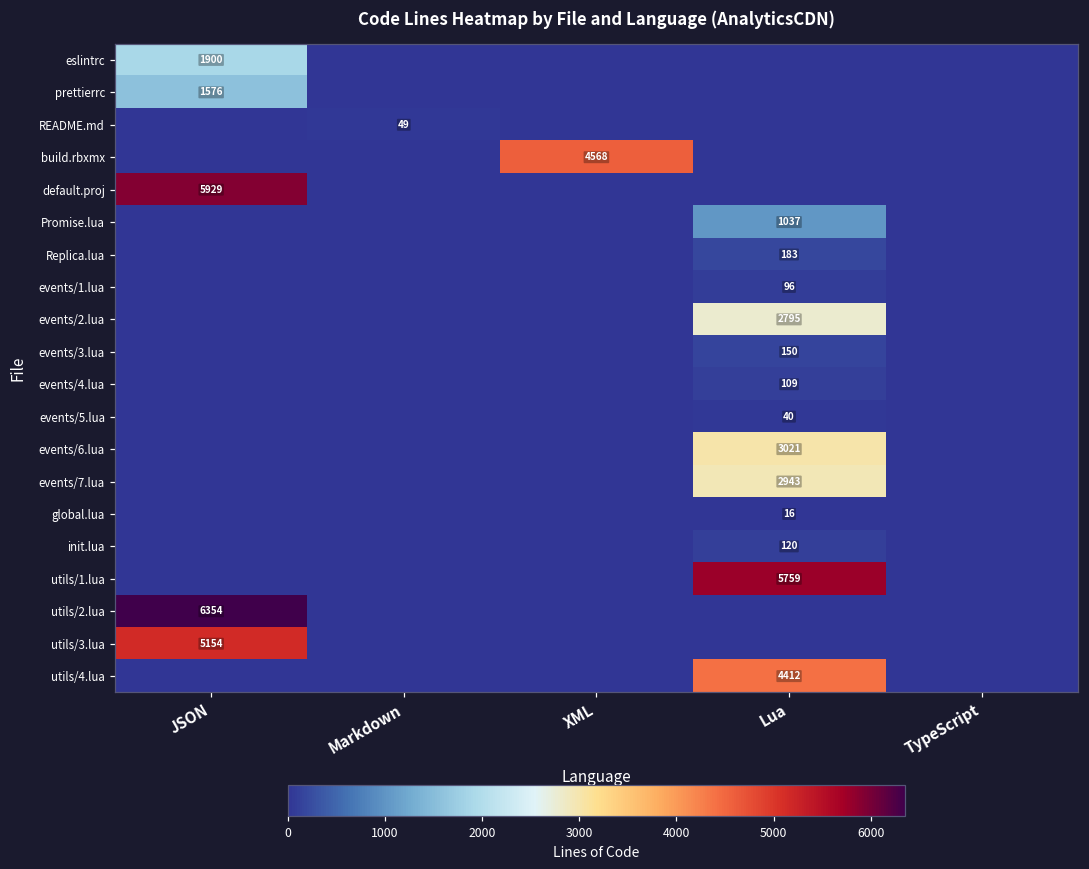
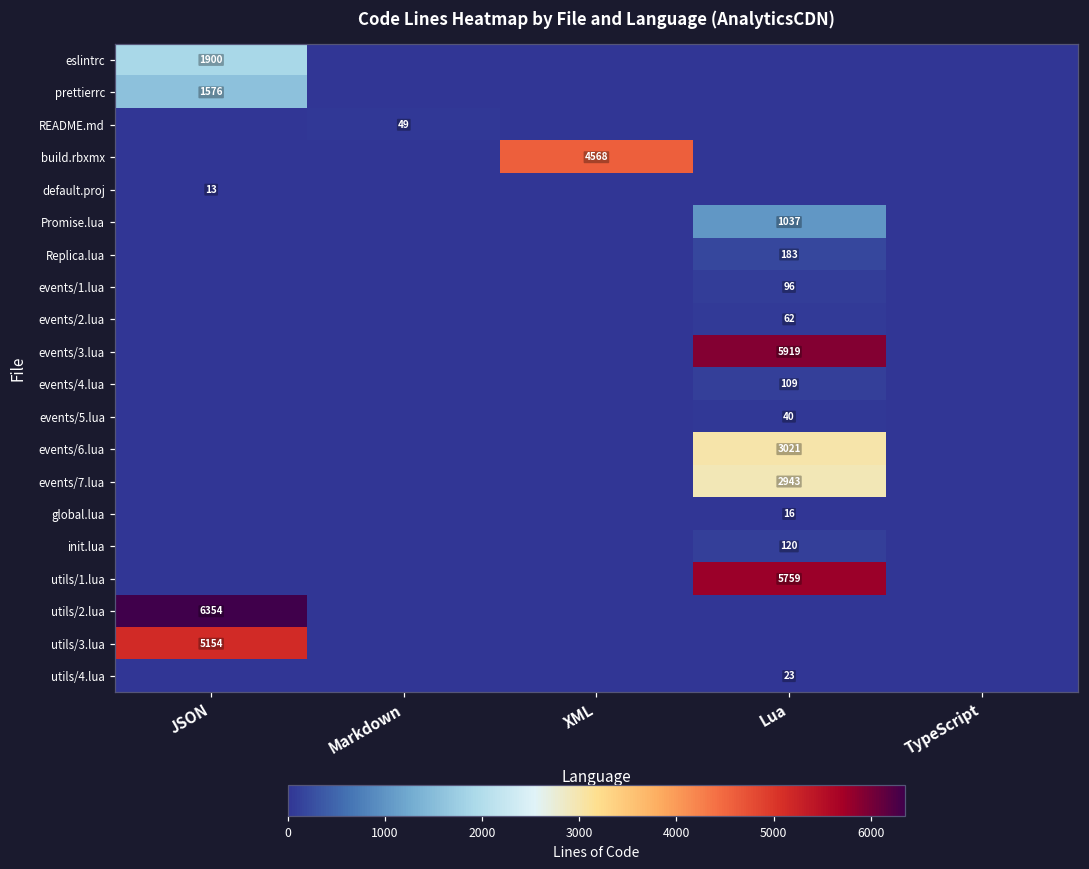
  {
    "default.proj": {
-     "JSON": 5929
+     "JSON": 13
    },
    "events/2.lua": {
-     "Lua": 2795
+     "Lua": 62
    },
    "events/3.lua": {
-     "Lua": 150
+     "Lua": 5919
    },
    "utils/4.lua": {
-     "Lua": 4412
+     "Lua": 23
    }
  }
